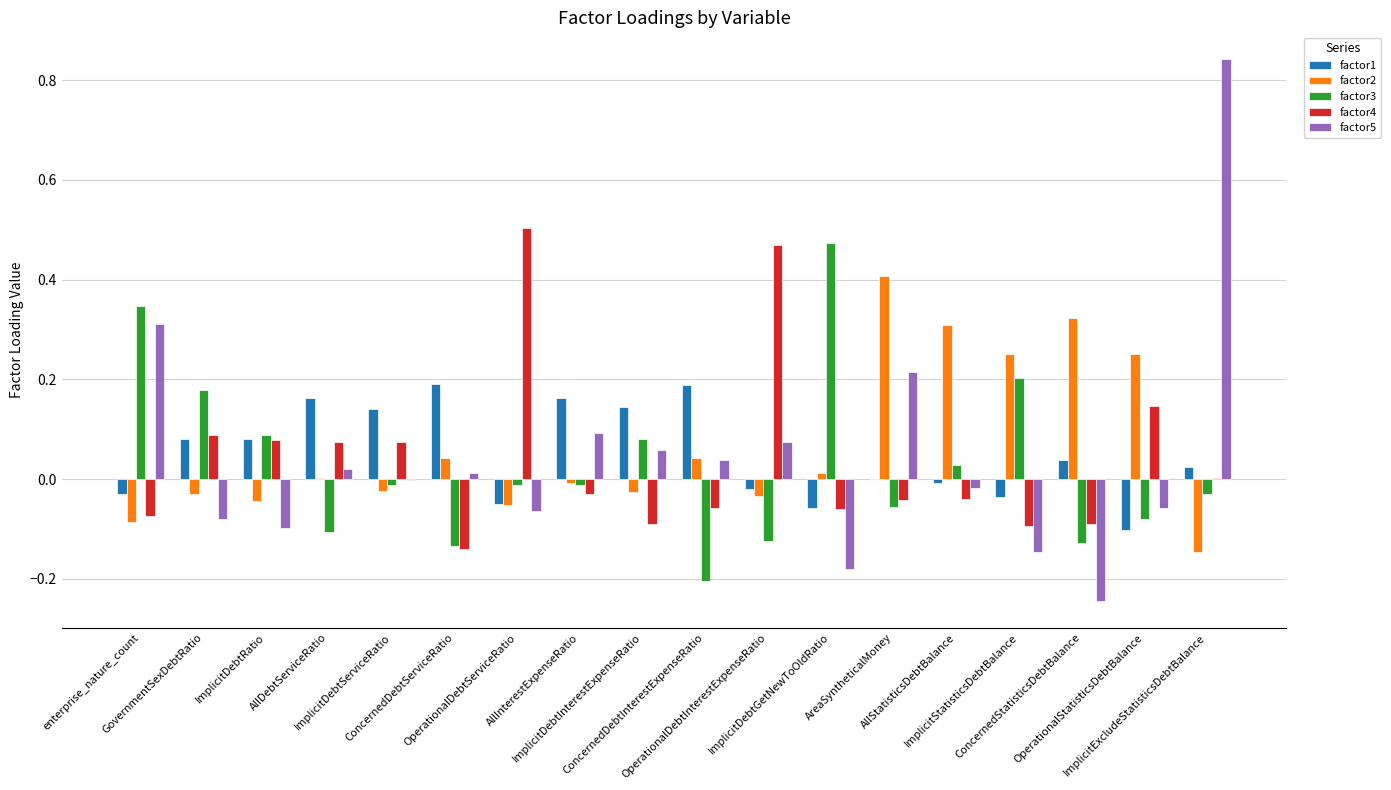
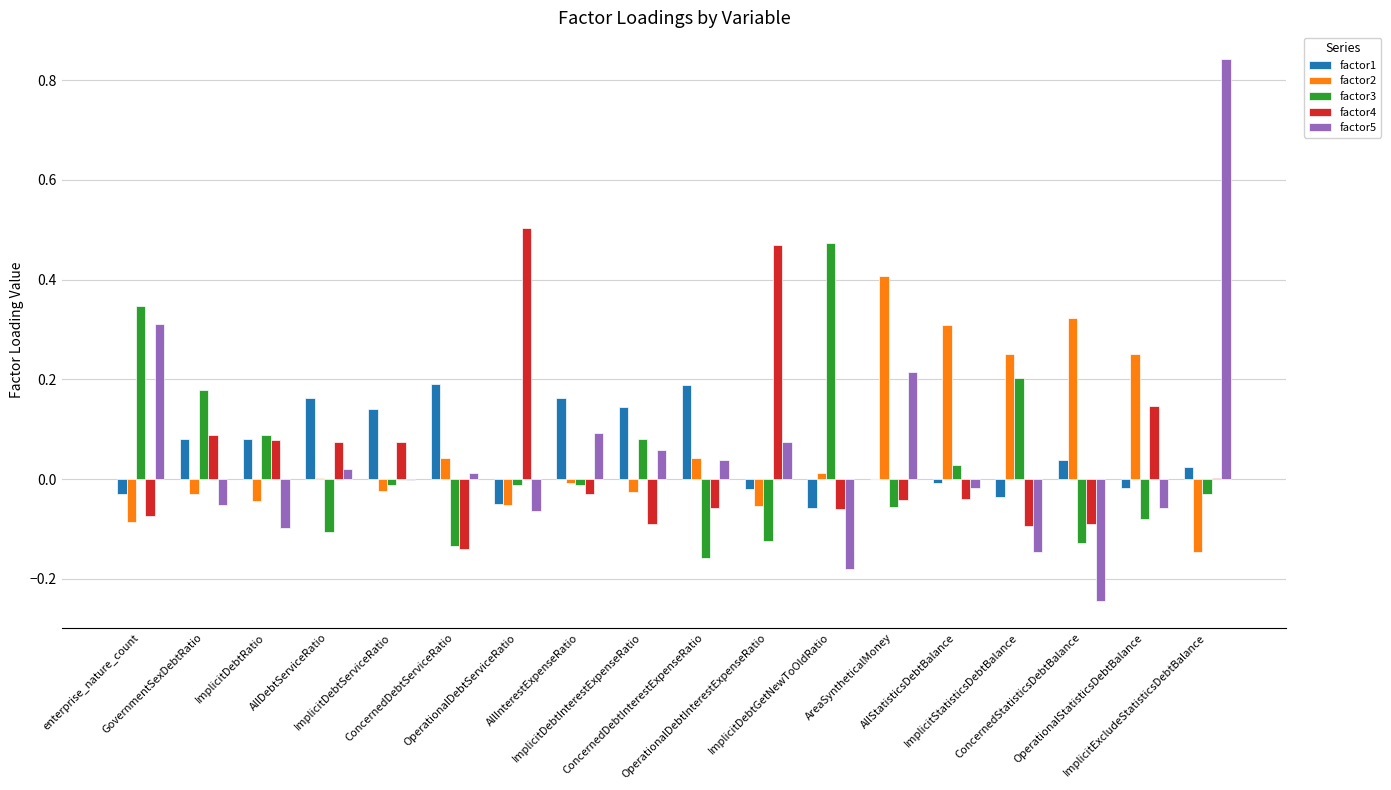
  {
    "factor1": {
      "enterprise_nature_count": -0.03,
      "GovernmentSexDebtRatio": 0.08,
      "ImplicitDebtRatio": 0.08,
      "AllDebtServiceRatio": 0.16,
      "ImplicitDebtServiceRatio": 0.14,
      "ConcernedDebtServiceRatio": 0.19,
      "OperationalDebtServiceRatio": -0.05,
      "AllInterestExpenseRatio": 0.16,
      "ImplicitDebtInterestExpenseRatio": 0.15,
      "ConcernedDebtInterestExpenseRatio": 0.19,
      "OperationalDebtInterestExpenseRatio": -0.02,
      "ImplicitDebtGetNewToOldRatio": -0.06,
      "AllStatisticsDebtBalance": -0.01,
      "ImplicitStatisticsDebtBalance": -0.04,
      "ConcernedStatisticsDebtBalance": 0.04,
-     "OperationalStatisticsDebtBalance": -0.10,
+     "OperationalStatisticsDebtBalance": -0.02,
      "ImplicitExcludeStatisticsDebtBalance": 0.02
    },
    "factor2": {
      "enterprise_nature_count": -0.09,
      "GovernmentSexDebtRatio": -0.03,
      "ImplicitDebtRatio": -0.04,
      "ImplicitDebtServiceRatio": -0.02,
      "ConcernedDebtServiceRatio": 0.04,
      "OperationalDebtServiceRatio": -0.05,
      "AllInterestExpenseRatio": -0.01,
      "ImplicitDebtInterestExpenseRatio": -0.03,
      "ConcernedDebtInterestExpenseRatio": 0.04,
-     "OperationalDebtInterestExpenseRatio": -0.03,
+     "OperationalDebtInterestExpenseRatio": -0.05,
      "ImplicitDebtGetNewToOldRatio": 0.01,
      "AreaSyntheticalMoney": 0.41,
      "AllStatisticsDebtBalance": 0.31,
      "ImplicitStatisticsDebtBalance": 0.25,
      "ConcernedStatisticsDebtBalance": 0.32,
      "OperationalStatisticsDebtBalance": 0.25,
      "ImplicitExcludeStatisticsDebtBalance": -0.15
    },
    "factor3": {
      "enterprise_nature_count": 0.35,
      "GovernmentSexDebtRatio": 0.18,
      "ImplicitDebtRatio": 0.09,
      "AllDebtServiceRatio": -0.11,
      "ImplicitDebtServiceRatio": -0.01,
      "ConcernedDebtServiceRatio": -0.13,
      "OperationalDebtServiceRatio": -0.01,
      "AllInterestExpenseRatio": -0.01,
      "ImplicitDebtInterestExpenseRatio": 0.08,
-     "ConcernedDebtInterestExpenseRatio": -0.20,
+     "ConcernedDebtInterestExpenseRatio": -0.16,
      "OperationalDebtInterestExpenseRatio": -0.13,
      "ImplicitDebtGetNewToOldRatio": 0.47,
      "AreaSyntheticalMoney": -0.06,
      "AllStatisticsDebtBalance": 0.03,
      "ImplicitStatisticsDebtBalance": 0.20,
      "ConcernedStatisticsDebtBalance": -0.13,
      "OperationalStatisticsDebtBalance": -0.08,
      "ImplicitExcludeStatisticsDebtBalance": -0.03
    },
    "factor4": {
      "enterprise_nature_count": -0.07,
      "GovernmentSexDebtRatio": 0.09,
      "ImplicitDebtRatio": 0.08,
      "AllDebtServiceRatio": 0.07,
      "ImplicitDebtServiceRatio": 0.07,
      "ConcernedDebtServiceRatio": -0.14,
      "OperationalDebtServiceRatio": 0.50,
      "AllInterestExpenseRatio": -0.03,
      "ImplicitDebtInterestExpenseRatio": -0.09,
      "ConcernedDebtInterestExpenseRatio": -0.06,
      "OperationalDebtInterestExpenseRatio": 0.47,
      "ImplicitDebtGetNewToOldRatio": -0.06,
      "AreaSyntheticalMoney": -0.04,
      "AllStatisticsDebtBalance": -0.04,
      "ImplicitStatisticsDebtBalance": -0.09,
      "ConcernedStatisticsDebtBalance": -0.09,
      "OperationalStatisticsDebtBalance": 0.15
    },
    "factor5": {
      "enterprise_nature_count": 0.31,
-     "GovernmentSexDebtRatio": -0.08,
+     "GovernmentSexDebtRatio": -0.05,
      "ImplicitDebtRatio": -0.10,
      "AllDebtServiceRatio": 0.02,
      "ConcernedDebtServiceRatio": 0.01,
      "OperationalDebtServiceRatio": -0.06,
      "AllInterestExpenseRatio": 0.09,
      "ImplicitDebtInterestExpenseRatio": 0.06,
      "ConcernedDebtInterestExpenseRatio": 0.04,
      "OperationalDebtInterestExpenseRatio": 0.08,
      "ImplicitDebtGetNewToOldRatio": -0.18,
      "AreaSyntheticalMoney": 0.21,
      "AllStatisticsDebtBalance": -0.02,
      "ImplicitStatisticsDebtBalance": -0.15,
      "ConcernedStatisticsDebtBalance": -0.24,
      "OperationalStatisticsDebtBalance": -0.06,
      "ImplicitExcludeStatisticsDebtBalance": 0.84
    }
  }
